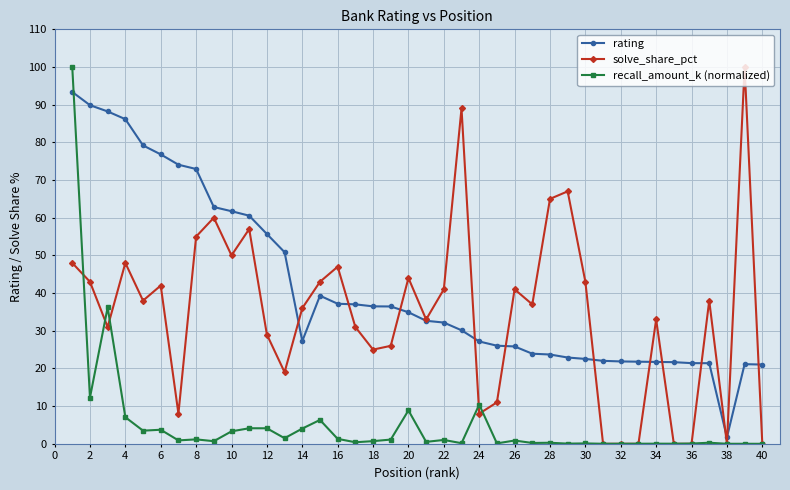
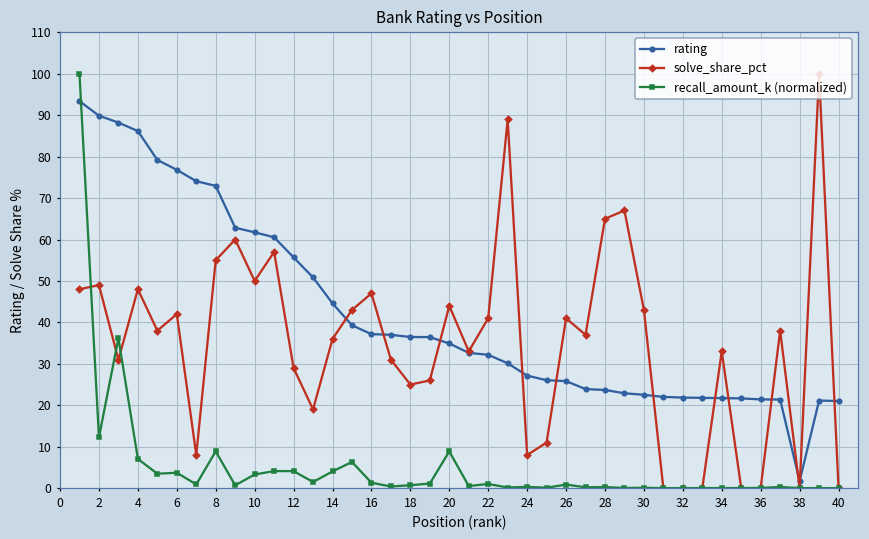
  {
    "rating": {
      "2": 90,
      "4": 86,
      "6": 77,
      "8": 73,
      "10": 62,
      "12": 56,
-     "14": 27,
+     "14": 45,
      "16": 37,
      "18": 36,
      "20": 35,
      "22": 32,
      "24": 27,
      "26": 26,
      "28": 24,
      "30": 23,
      "32": 22,
      "34": 22,
      "36": 21,
      "38": 2,
      "40": 21
    },
    "solve_share_pct": {
-     "2": 43,
+     "2": 49,
      "4": 48,
      "6": 42,
      "8": 55,
      "10": 50,
      "12": 29,
      "14": 36,
      "16": 47,
      "18": 25,
      "20": 44,
      "22": 41,
      "24": 8,
      "26": 41,
      "28": 65,
      "30": 43,
      "34": 33
    },
    "recall_amount_k (normalized)": {
      "2": 12,
      "4": 7,
      "6": 4,
-     "8": 1,
+     "8": 9,
      "10": 3,
      "12": 4,
      "14": 4,
      "16": 1,
      "18": 1,
      "20": 9,
      "22": 1,
-     "24": 10,
+     "24": 0,
      "26": 1,
      "28": 0,
      "30": 0,
      "34": 0
    }
  }
